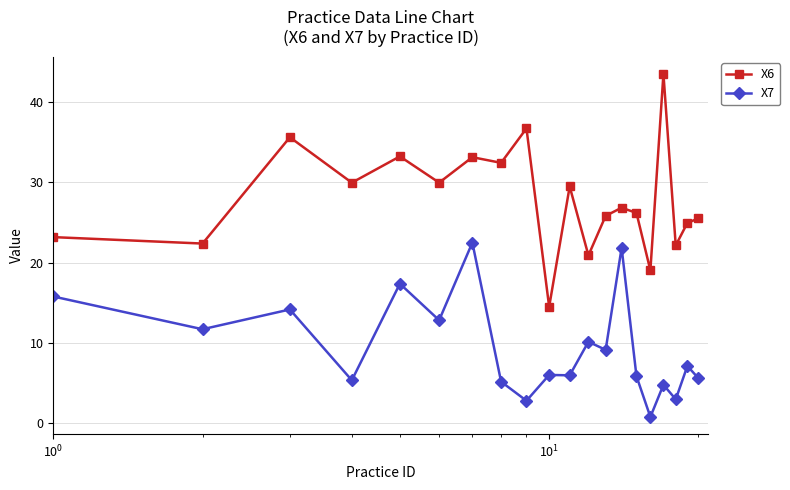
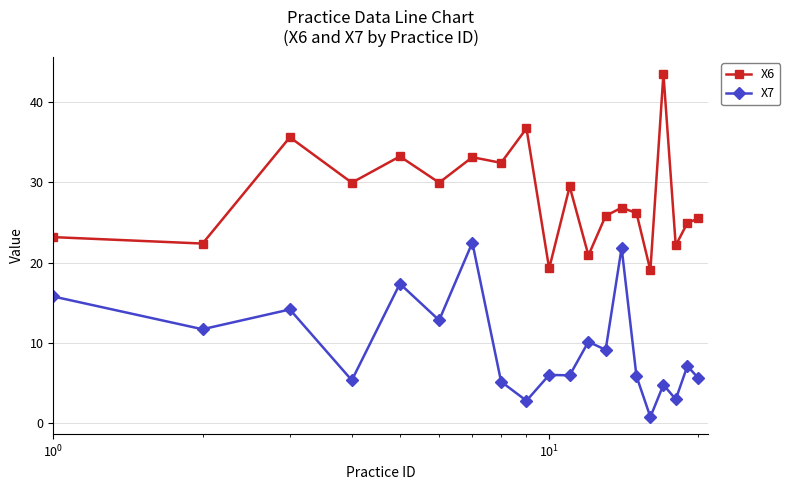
  {
    "X6": {
      "10^0": 23,
-     "10^1": 14
+     "10^1": 19
    },
    "X7": {
      "10^0": 16,
      "10^1": 6
    }
  }
